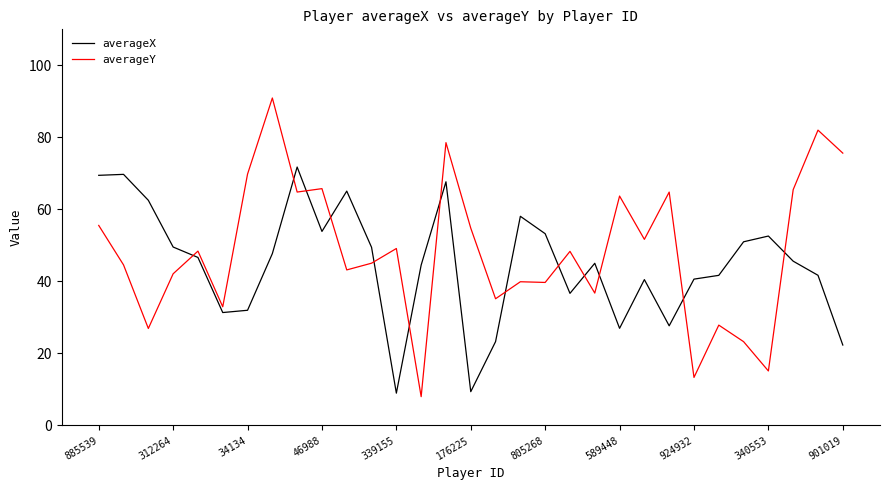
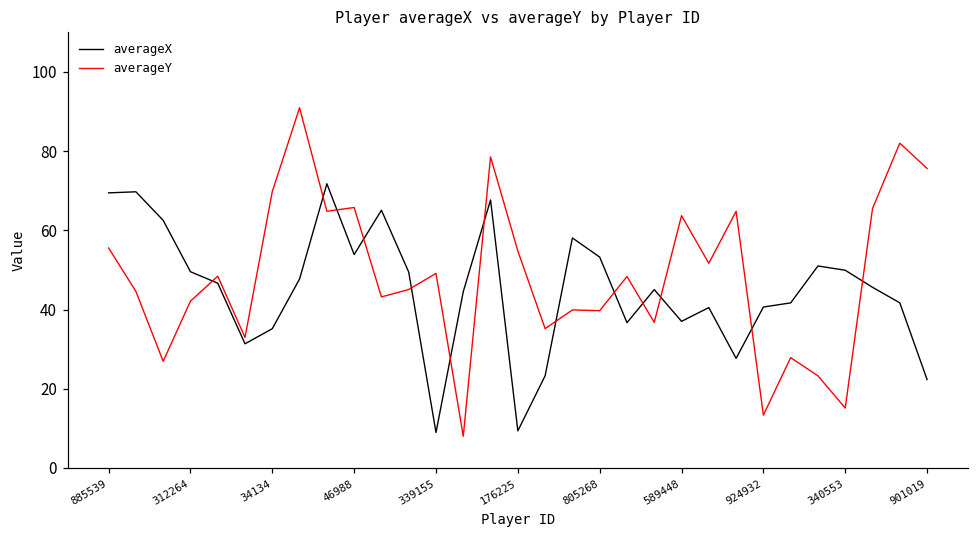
  {
    "averageX": {
      "885539": 69,
      "312264": 50,
-     "34134": 32,
+     "34134": 35,
      "46988": 54,
      "339155": 9,
      "176225": 9,
      "805268": 53,
-     "589448": 27,
+     "589448": 37,
      "924932": 41,
-     "340553": 53,
+     "340553": 50,
      "901019": 22
    },
    "averageY": {
      "885539": 56,
      "312264": 42,
      "34134": 70,
      "46988": 66,
      "339155": 49,
      "176225": 55,
      "805268": 40,
      "589448": 64,
      "924932": 13,
      "340553": 15,
      "901019": 76
    }
  }
